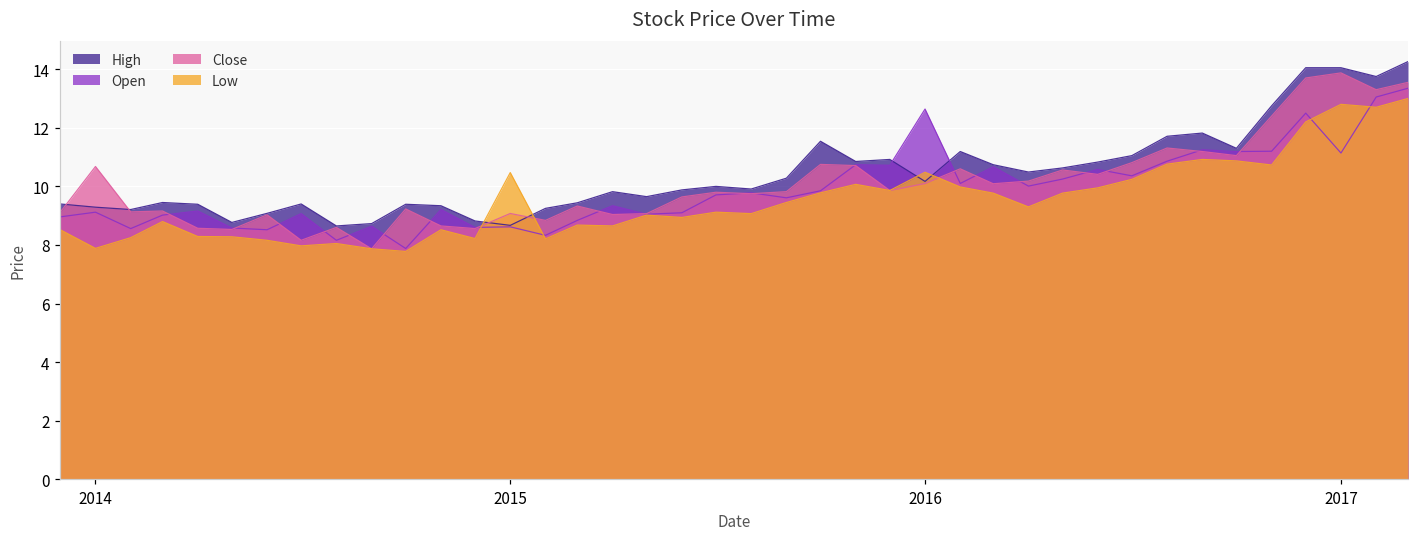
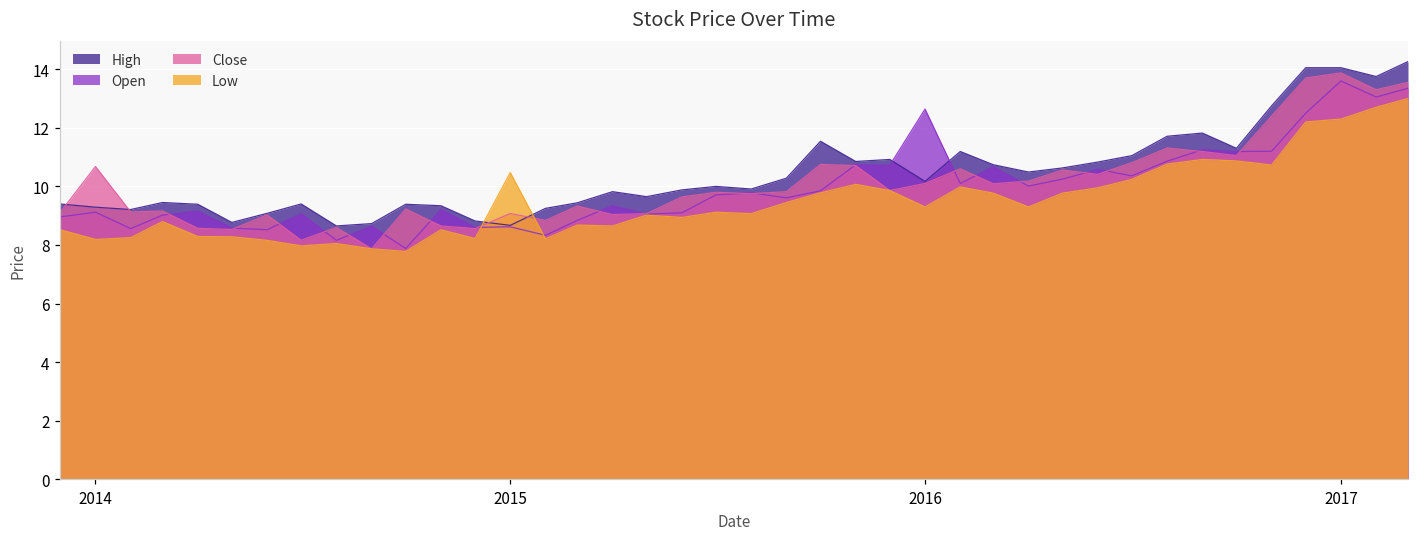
  {
    "High": {
      "2014": 9.3,
      "2017": 14.1
    },
    "Open": {
      "2014": 9.1,
      "2016": 12.6,
-     "2017": 11.1
+     "2017": 13.6
    },
    "Close": {
      "2014": 10.7,
      "2015": 9.1,
      "2017": 13.9
    },
    "Low": {
-     "2014": 7.9,
+     "2014": 8.2,
      "2015": 10.5,
-     "2016": 10.5,
-     "2017": 12.8
+     "2016": 9.3,
+     "2017": 12.3
    }
  }
